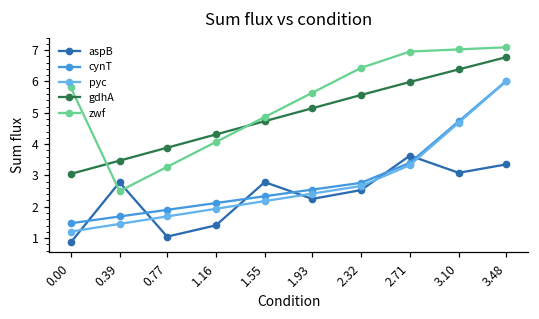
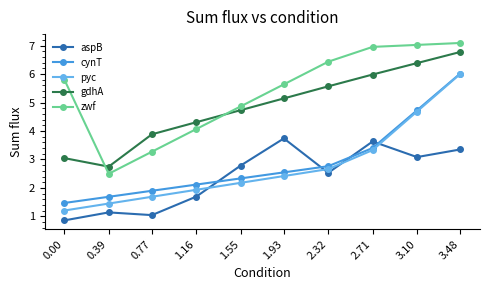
  {
    "aspB": {
      "0.00": 0.9,
-     "0.39": 2.8,
+     "0.39": 1.1,
      "0.77": 1.0,
-     "1.16": 1.4,
+     "1.16": 1.7,
      "1.55": 2.8,
-     "1.93": 2.3,
+     "1.93": 3.7,
      "2.32": 2.5,
      "2.71": 3.6,
      "3.10": 3.1,
      "3.48": 3.4
    },
    "gdhA": {
      "0.00": 3.0,
-     "0.39": 3.5,
+     "0.39": 2.7,
      "0.77": 3.9,
      "1.16": 4.3,
      "1.55": 4.7,
      "1.93": 5.1,
      "2.32": 5.6,
      "2.71": 6.0,
      "3.10": 6.4,
      "3.48": 6.8
    },
    "zwf": {
      "0.00": 5.8,
      "0.39": 2.5,
      "0.77": 3.3,
      "1.16": 4.1,
      "1.55": 4.9,
      "1.93": 5.6,
      "2.32": 6.4,
      "2.71": 7.0,
      "3.10": 7.0,
      "3.48": 7.1
    }
  }
